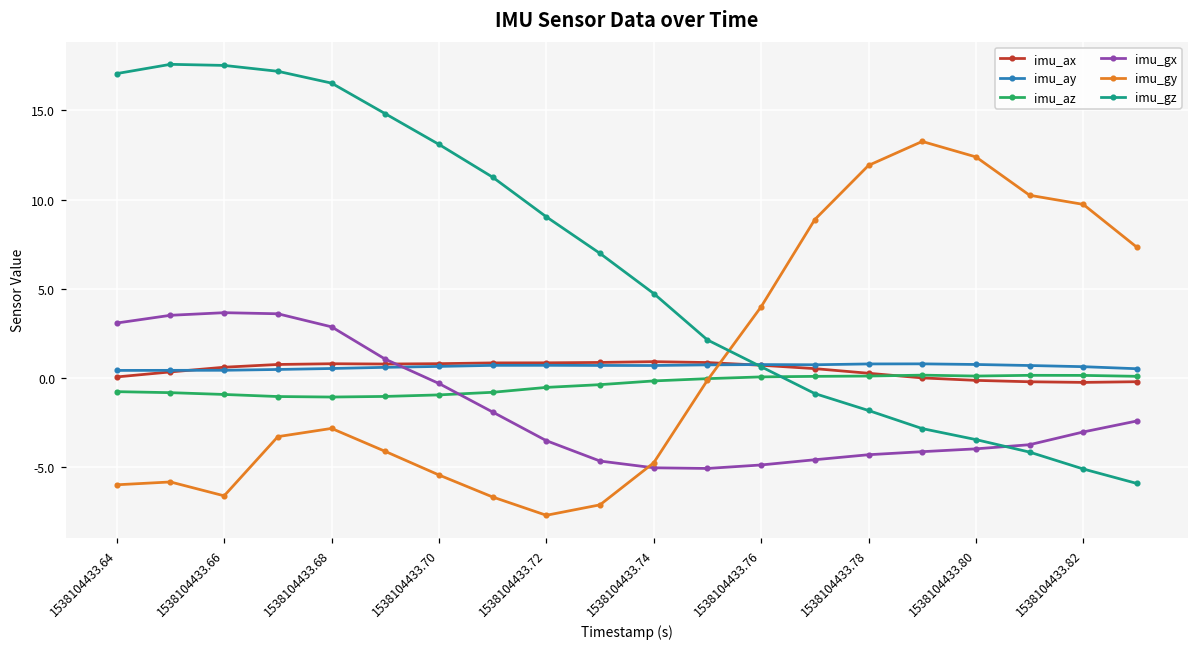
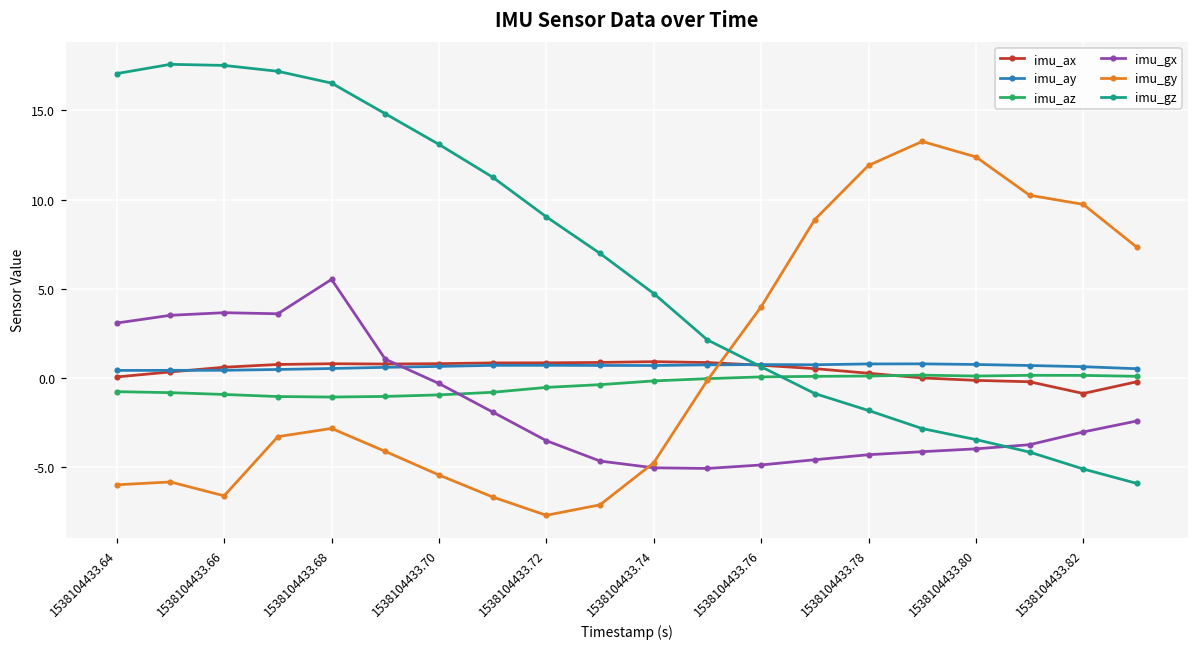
  {
    "imu_ax": {
      "1538104433.64": 0.1,
      "1538104433.66": 0.6,
      "1538104433.68": 0.8,
      "1538104433.74": 0.9,
      "1538104433.78": 0.3,
      "1538104433.80": -0.1,
-     "1538104433.82": -0.2
+     "1538104433.82": -0.9
    },
    "imu_ay": {
      "1538104433.64": 0.4,
      "1538104433.66": 0.4,
      "1538104433.68": 0.5,
      "1538104433.74": 0.7,
      "1538104433.78": 0.8,
      "1538104433.80": 0.8,
      "1538104433.82": 0.6
    },
    "imu_gx": {
      "1538104433.64": 3.1,
      "1538104433.66": 3.7,
-     "1538104433.68": 2.9,
+     "1538104433.68": 5.5,
      "1538104433.70": -0.3,
      "1538104433.72": -3.5,
      "1538104433.74": -5.0,
      "1538104433.76": -4.9,
      "1538104433.78": -4.3,
      "1538104433.80": -4.0,
      "1538104433.82": -3.0
    },
    "imu_gy": {
      "1538104433.64": -6.0,
      "1538104433.66": -6.6,
      "1538104433.68": -2.8,
      "1538104433.70": -5.4,
      "1538104433.72": -7.7,
      "1538104433.74": -4.7,
      "1538104433.76": 4.0,
      "1538104433.78": 11.9,
      "1538104433.80": 12.4,
      "1538104433.82": 9.7
    }
  }
